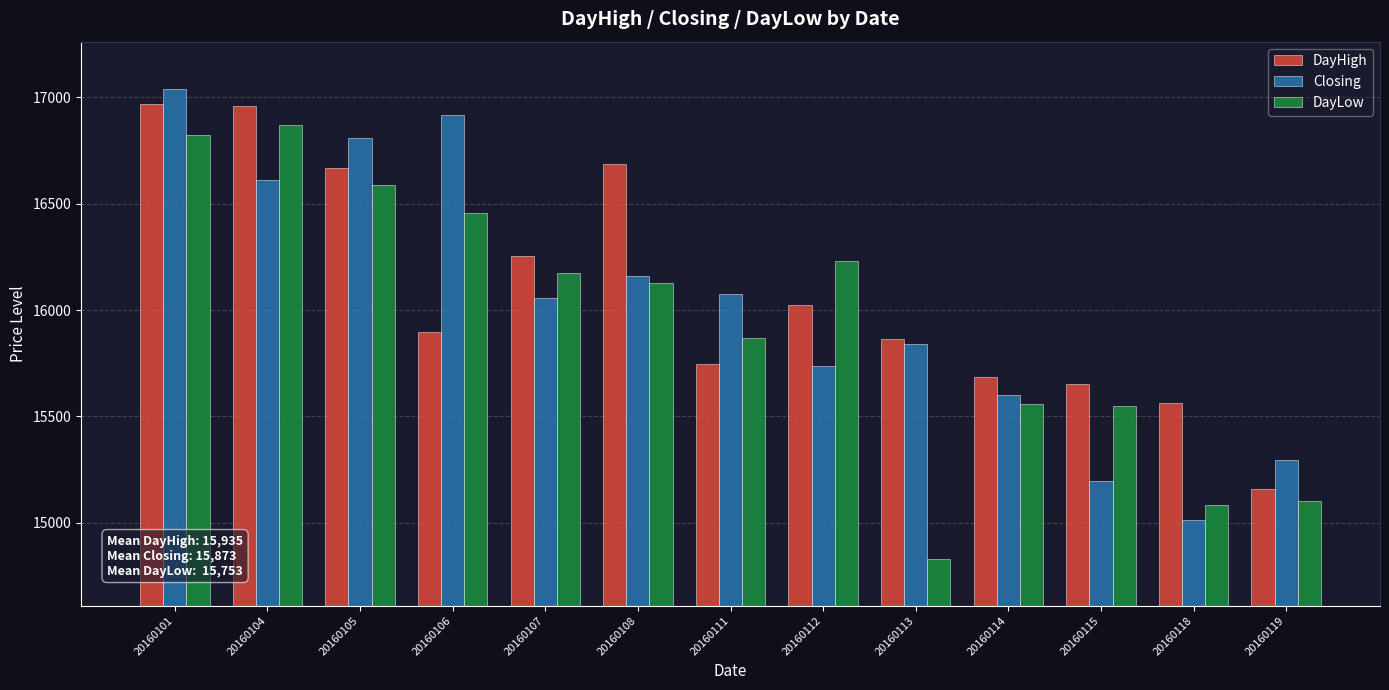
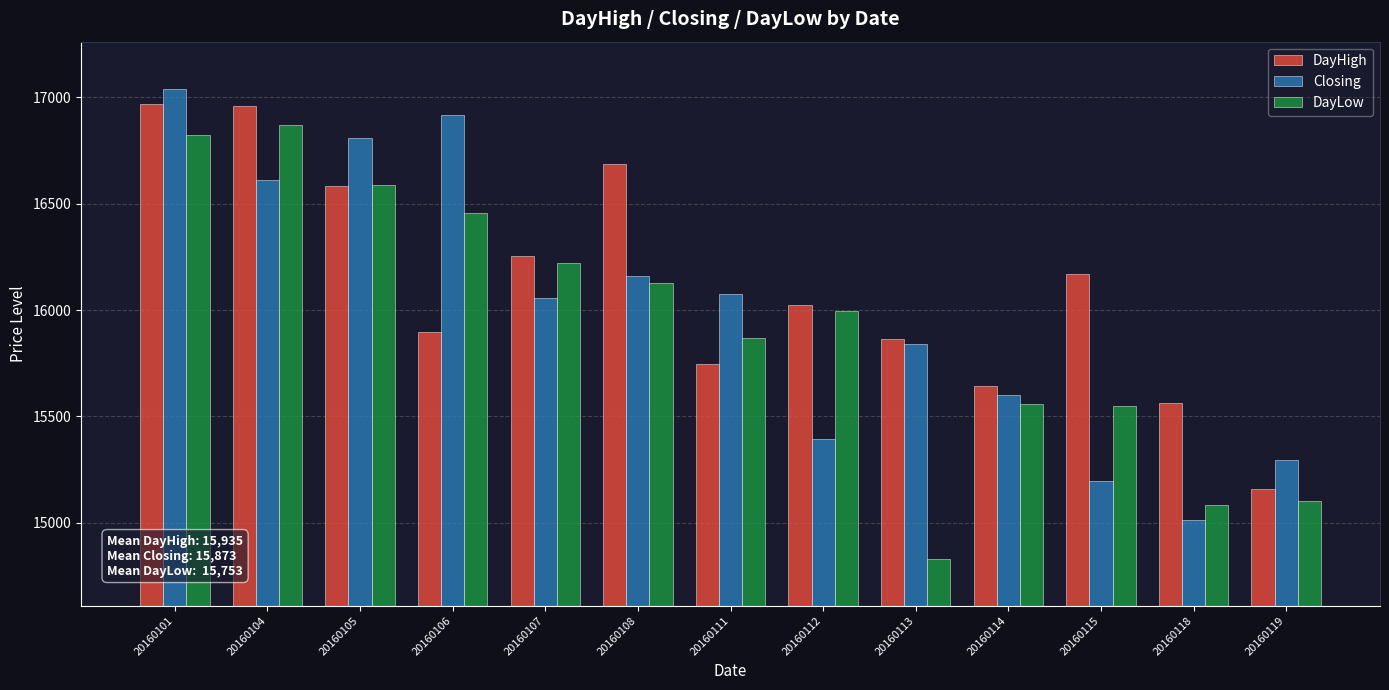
  {
    "DayHigh": {
      "20160101": 16970,
      "20160104": 16960,
-     "20160105": 16670,
+     "20160105": 16580,
      "20160106": 15900,
      "20160107": 16260,
      "20160108": 16690,
      "20160111": 15750,
      "20160112": 16020,
      "20160113": 15860,
-     "20160114": 15680,
-     "20160115": 15650,
+     "20160114": 15640,
+     "20160115": 16170,
      "20160118": 15560,
      "20160119": 15160
    },
    "Closing": {
      "20160104": 16610,
      "20160105": 16810,
      "20160106": 16920,
      "20160107": 16060,
      "20160108": 16160,
      "20160111": 16070,
-     "20160112": 15740,
+     "20160112": 15390,
      "20160113": 15840,
      "20160114": 15600,
      "20160115": 15190,
      "20160118": 15010,
      "20160119": 15300
    },
    "DayLow": {
      "20160101": 16820,
      "20160104": 16870,
      "20160105": 16590,
      "20160106": 16460,
-     "20160107": 16180,
+     "20160107": 16220,
      "20160108": 16130,
      "20160111": 15870,
-     "20160112": 16230,
+     "20160112": 16000,
      "20160113": 14830,
      "20160114": 15560,
      "20160115": 15550,
      "20160118": 15080,
      "20160119": 15100
    }
  }
